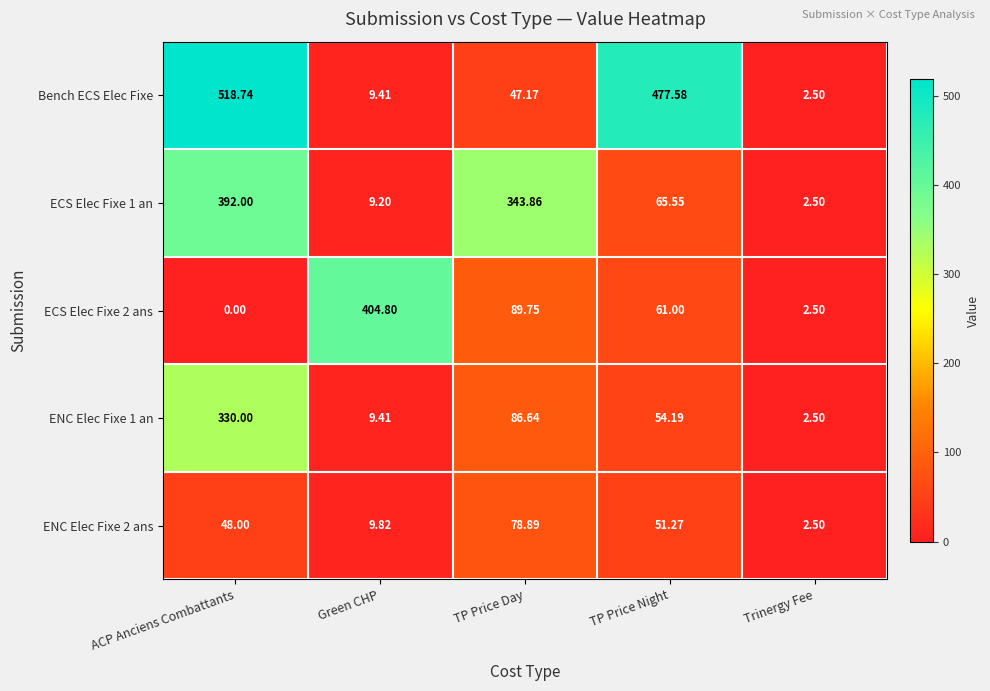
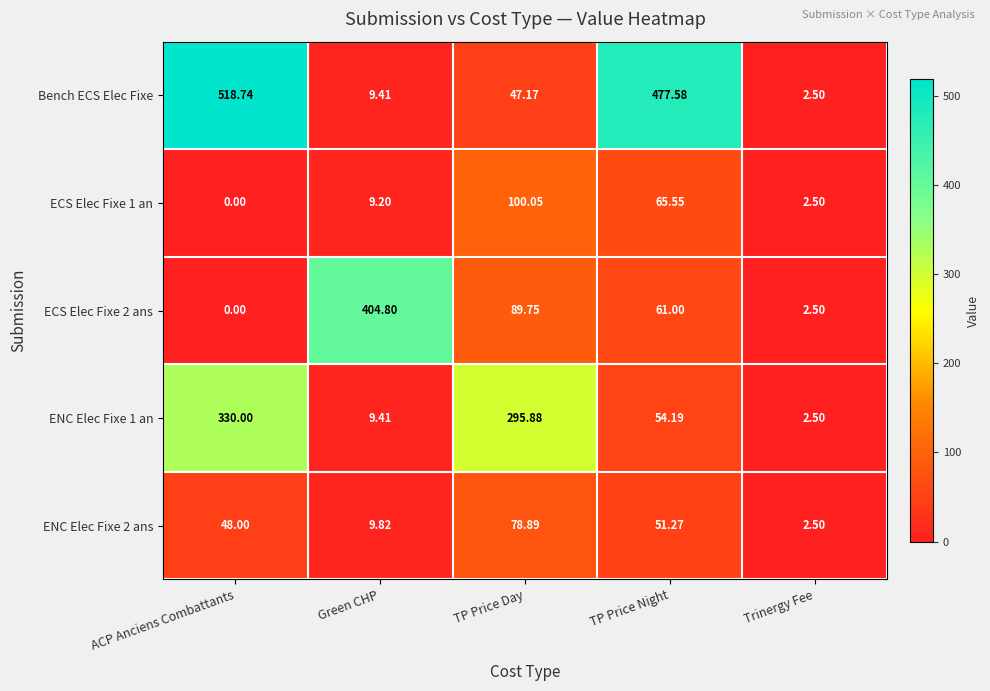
  {
    "Bench ECS Elec Fixe": {
      "ACP Anciens Combattants": 518.74,
      "Green CHP": 9.41,
      "TP Price Day": 47.17,
      "TP Price Night": 477.58,
      "Trinergy Fee": 2.50
    },
    "ECS Elec Fixe 1 an": {
-     "ACP Anciens Combattants": 392.00,
+     "ACP Anciens Combattants": 0.00,
      "Green CHP": 9.20,
-     "TP Price Day": 343.86,
+     "TP Price Day": 100.05,
      "TP Price Night": 65.55,
      "Trinergy Fee": 2.50
    },
    "ECS Elec Fixe 2 ans": {
      "ACP Anciens Combattants": 0.00,
      "Green CHP": 404.80,
      "TP Price Day": 89.75,
      "TP Price Night": 61.00,
      "Trinergy Fee": 2.50
    },
    "ENC Elec Fixe 1 an": {
      "ACP Anciens Combattants": 330.00,
      "Green CHP": 9.41,
-     "TP Price Day": 86.64,
+     "TP Price Day": 295.88,
      "TP Price Night": 54.19,
      "Trinergy Fee": 2.50
    },
    "ENC Elec Fixe 2 ans": {
      "ACP Anciens Combattants": 48.00,
      "Green CHP": 9.82,
      "TP Price Day": 78.89,
      "TP Price Night": 51.27,
      "Trinergy Fee": 2.50
    }
  }
